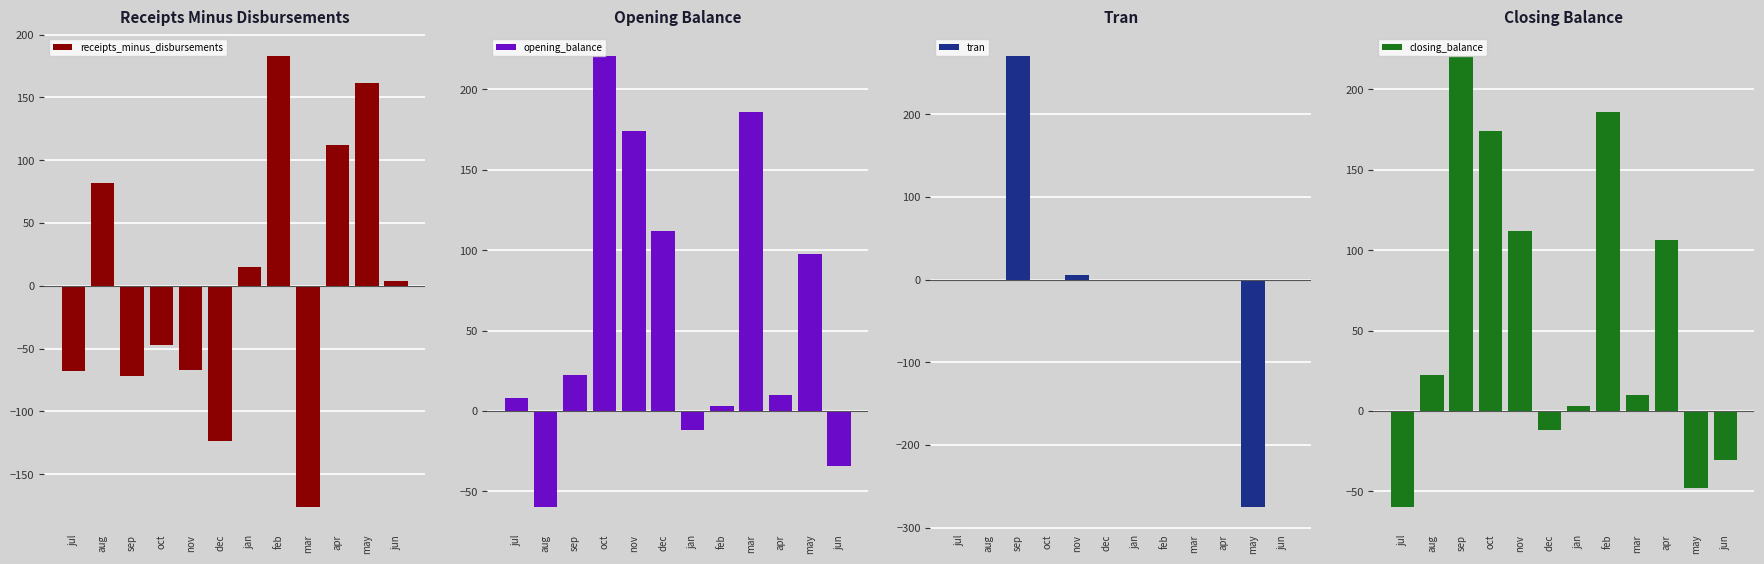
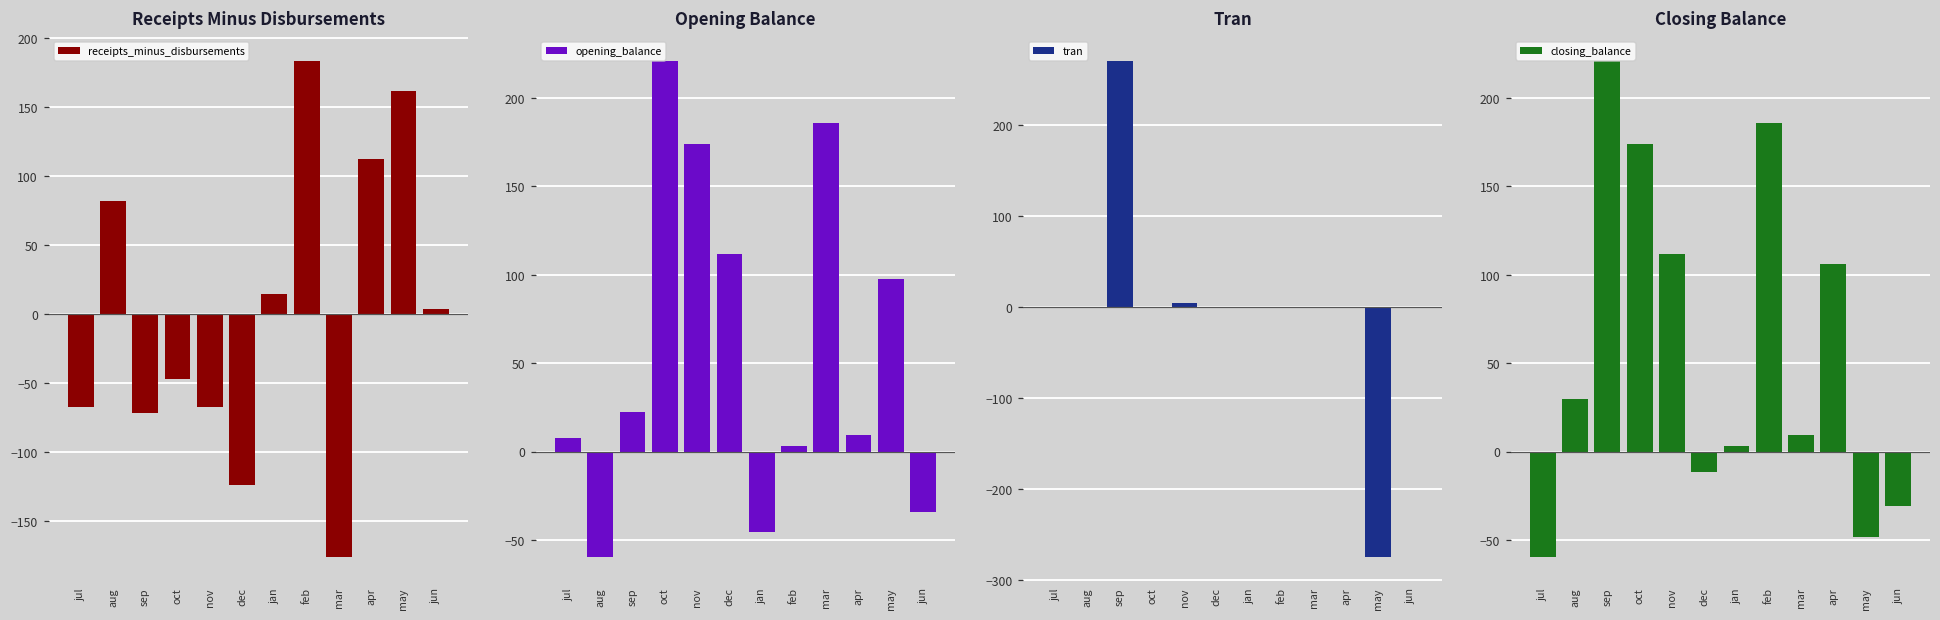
  {
    "Receipts Minus Disbursements": {
      "jul": -68,
      "aug": 82,
      "sep": -71,
      "oct": -47,
      "nov": -67,
      "dec": -124,
      "jan": 15,
      "feb": 183,
      "mar": -176,
      "apr": 112,
      "may": 162,
      "jun": 4
    },
    "Opening Balance": {
      "jul": 8,
      "aug": -60,
      "sep": 22,
      "nov": 174,
      "dec": 112,
-     "jan": -12,
+     "jan": -46,
      "feb": 3,
      "mar": 186,
      "apr": 10,
      "may": 98,
      "jun": -34
    },
    "Tran": {
      "jul": 0,
      "aug": 0,
      "sep": 270,
      "oct": 0,
      "nov": 10,
      "dec": 0,
      "jan": 0,
      "feb": 0,
      "mar": 0,
      "apr": 0,
      "may": -280,
      "jun": 0
    },
    "Closing Balance": {
      "jul": -60,
-     "aug": 22,
+     "aug": 30,
      "oct": 174,
      "nov": 112,
      "dec": -12,
      "jan": 3,
      "feb": 186,
      "mar": 10,
      "apr": 106,
      "may": -48,
      "jun": -31
    }
  }
